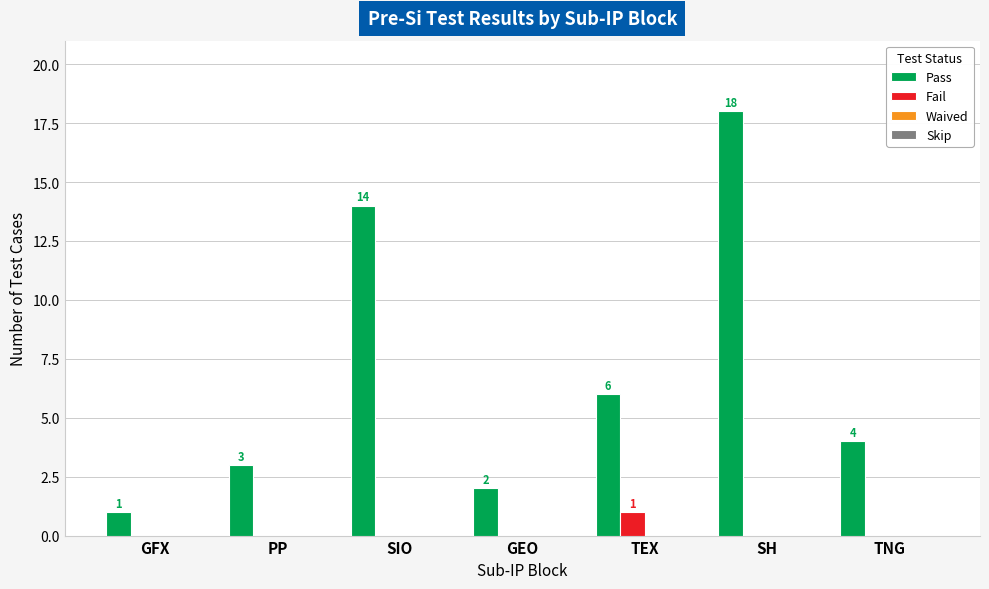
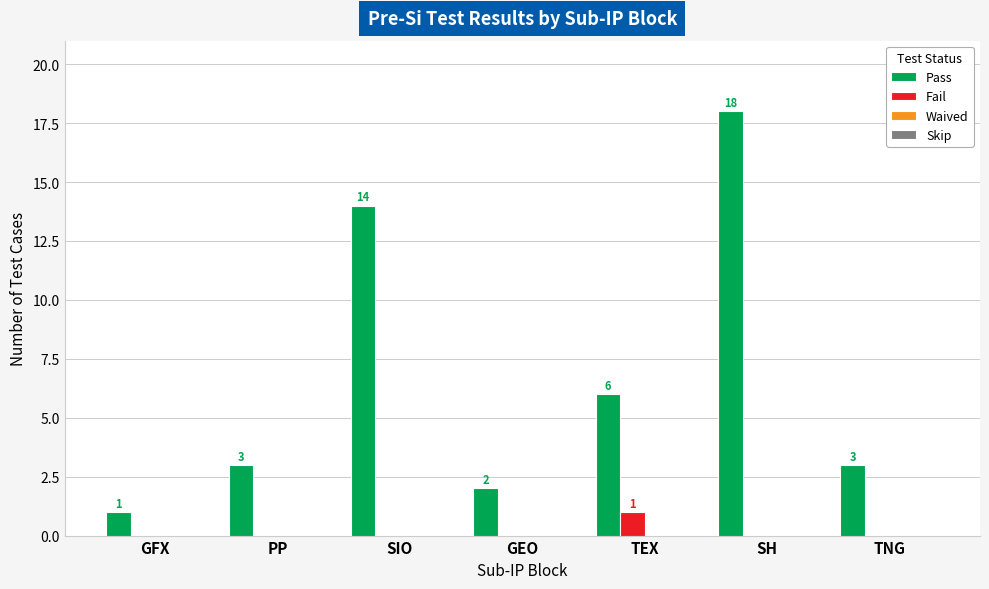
  {
    "Pass": {
      "GFX": 1,
      "PP": 3,
      "SIO": 14,
      "GEO": 2,
      "TEX": 6,
      "SH": 18,
-     "TNG": 4
+     "TNG": 3
    },
    "Fail": {
      "TEX": 1
    },
    "Waived": {
      "GFX": 0.0,
      "PP": 0.0,
      "SIO": 0.0,
      "GEO": 0.0,
      "TEX": 0.0,
      "SH": 0.0,
      "TNG": 0.0
    },
    "Skip": {
      "GFX": 0.0,
      "PP": 0.0,
      "SIO": 0.0,
      "GEO": 0.0,
      "TEX": 0.0,
      "SH": 0.0,
      "TNG": 0.0
    }
  }
